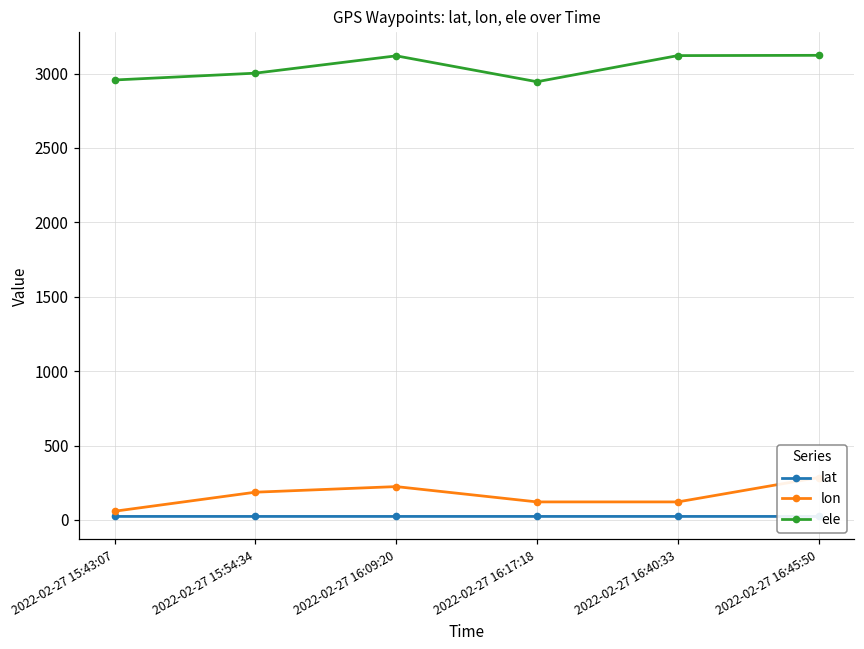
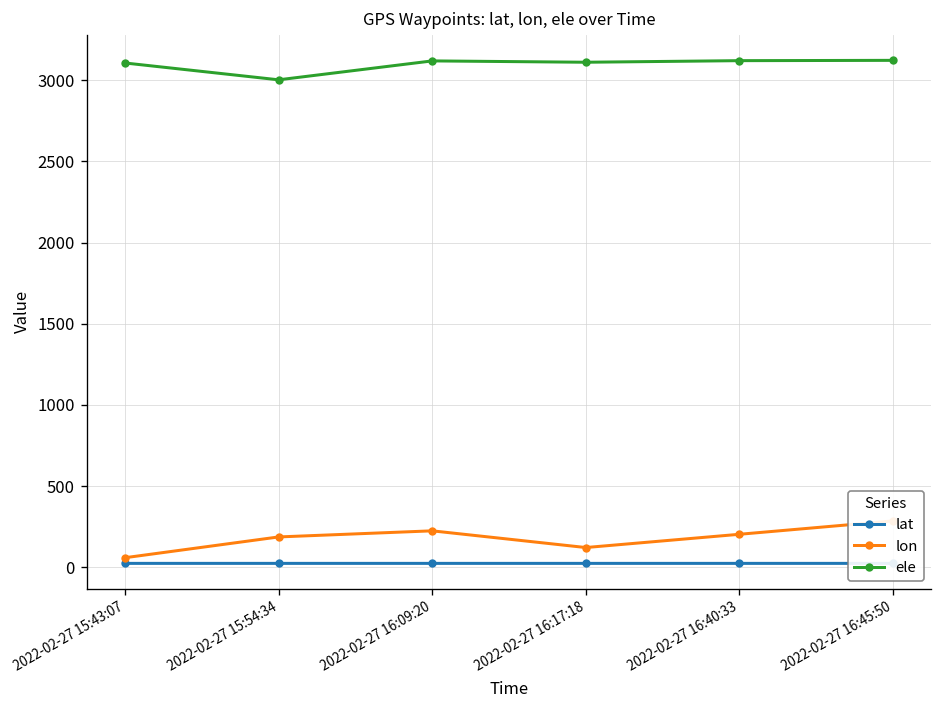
  {
    "lat": {
      "2022-02-27 15:43:07": 20,
      "2022-02-27 15:54:34": 20,
      "2022-02-27 16:09:20": 20,
      "2022-02-27 16:17:18": 20,
      "2022-02-27 16:40:33": 20
    },
    "lon": {
      "2022-02-27 15:43:07": 60,
      "2022-02-27 15:54:34": 190,
      "2022-02-27 16:09:20": 220,
      "2022-02-27 16:17:18": 120,
-     "2022-02-27 16:40:33": 120
+     "2022-02-27 16:40:33": 200
    },
    "ele": {
-     "2022-02-27 15:43:07": 2960,
+     "2022-02-27 15:43:07": 3110,
      "2022-02-27 15:54:34": 3000,
      "2022-02-27 16:09:20": 3120,
-     "2022-02-27 16:17:18": 2940,
+     "2022-02-27 16:17:18": 3110,
      "2022-02-27 16:40:33": 3120,
      "2022-02-27 16:45:50": 3120
    }
  }
